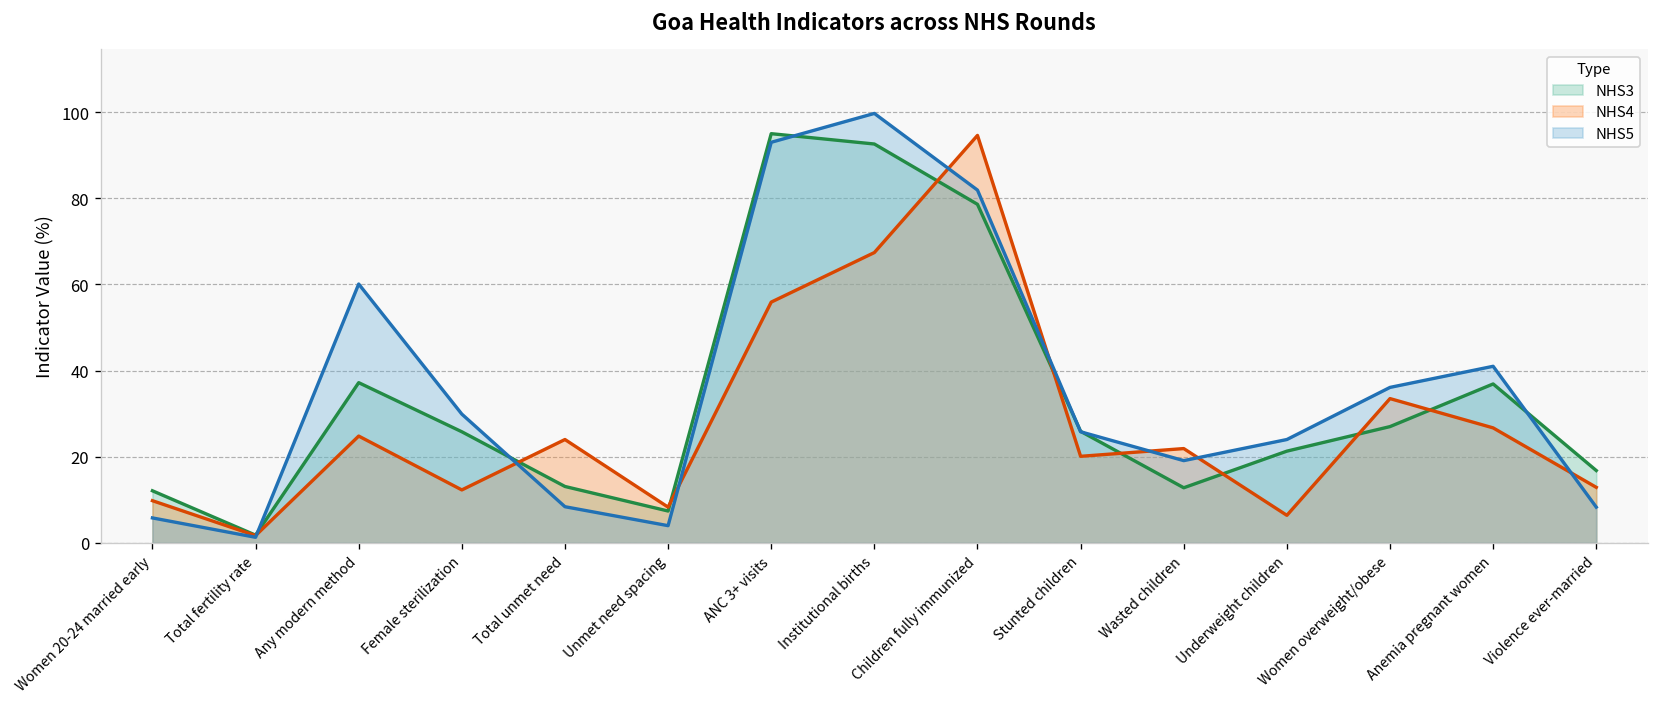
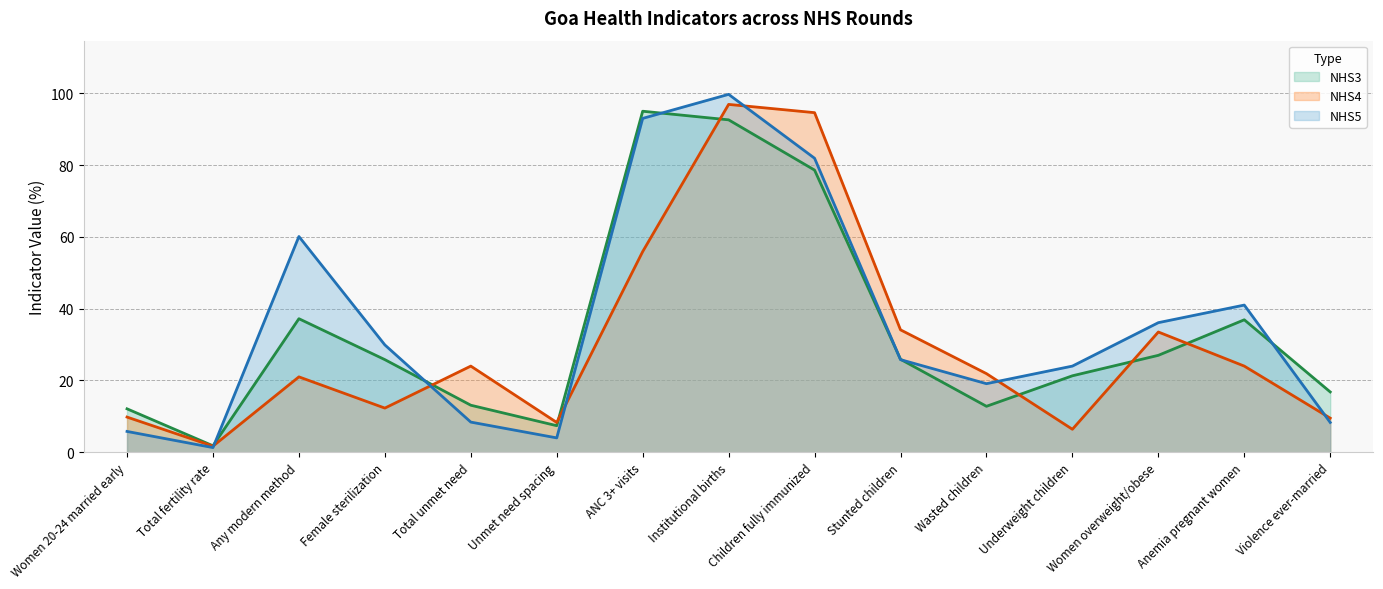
  {
    "NHS4": {
      "Women 20-24 married early": 10,
-     "Any modern method": 25,
+     "Any modern method": 21,
      "Female sterilization": 12,
      "Total unmet need": 24,
      "Unmet need spacing": 8,
      "ANC 3+ visits": 56,
-     "Institutional births": 67,
+     "Institutional births": 97,
      "Children fully immunized": 95,
-     "Stunted children": 20,
+     "Stunted children": 34,
      "Wasted children": 22,
      "Underweight children": 6,
      "Women overweight/obese": 34,
-     "Anemia pregnant women": 27,
-     "Violence ever-married": 13
+     "Anemia pregnant women": 24,
+     "Violence ever-married": 10
    }
  }
